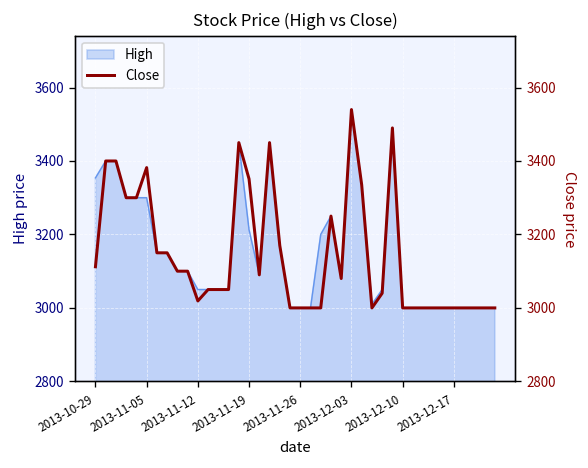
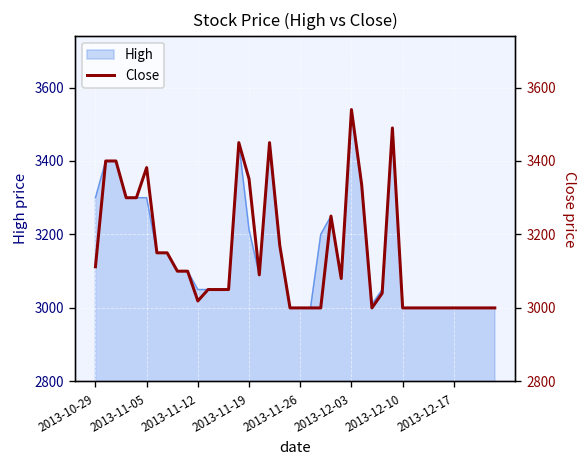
  {
    "High": {
-     "2013-10-29": 3350,
+     "2013-10-29": 3300,
      "2013-11-05": 3300,
      "2013-11-12": 3050,
      "2013-11-19": 3210,
      "2013-11-26": 3000,
      "2013-12-03": 3540,
      "2013-12-10": 3000,
      "2013-12-17": 3000
    },
    "Close": {
      "2013-10-29": 3110,
      "2013-11-05": 3380,
      "2013-11-12": 3020,
      "2013-11-19": 3350,
      "2013-11-26": 3000,
      "2013-12-03": 3540,
      "2013-12-10": 3000,
      "2013-12-17": 3000
    }
  }
